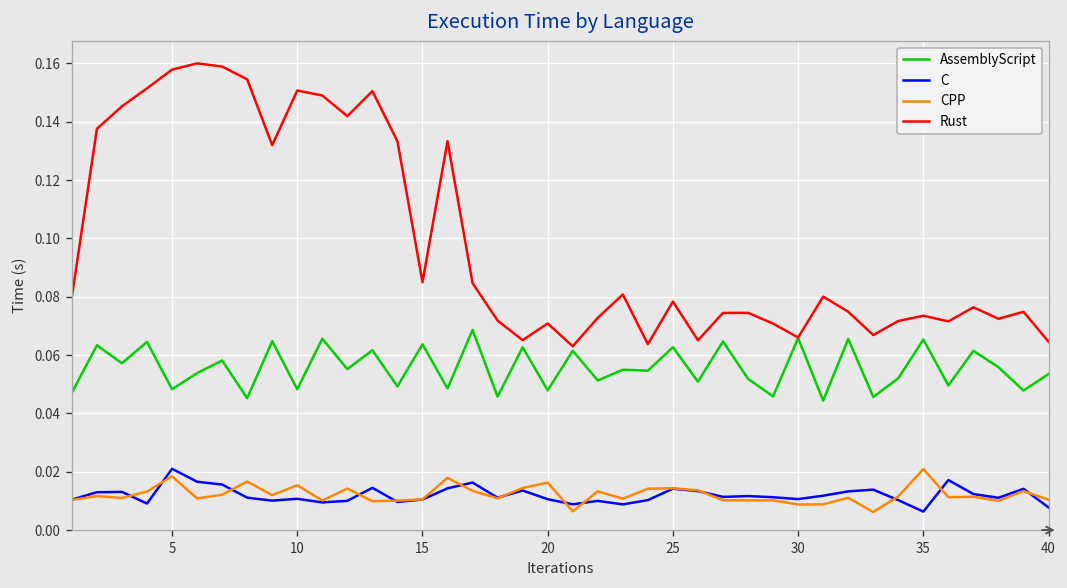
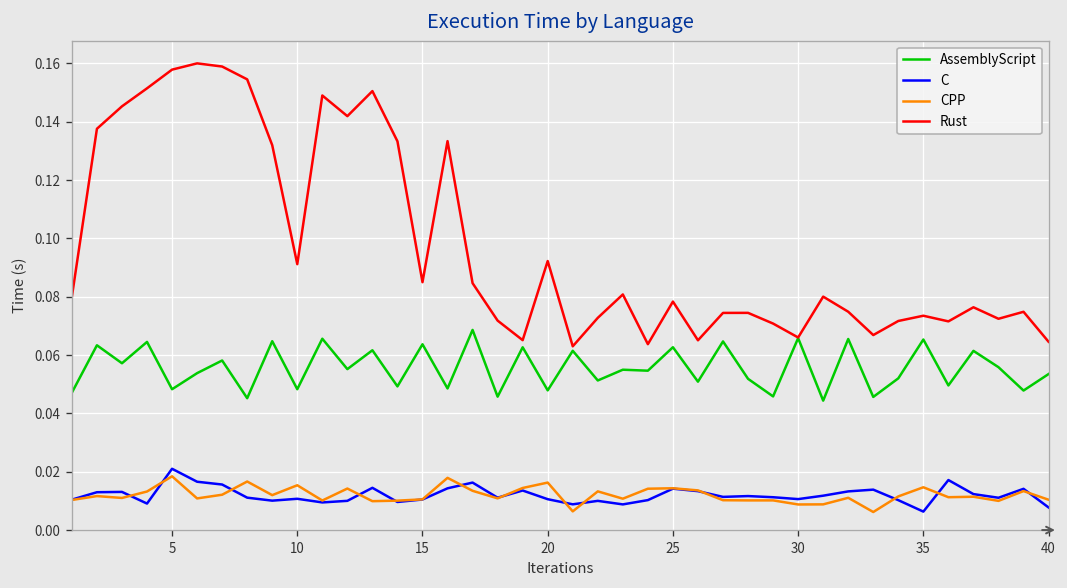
  {
    "AssemblyScript": {
      "5": 0.048,
      "10": 0.048,
      "15": 0.064,
      "20": 0.048,
      "25": 0.063,
      "35": 0.065,
      "40": 0.053
    },
    "C": {
      "5": 0.021,
      "10": 0.011,
      "20": 0.011,
      "30": 0.011,
      "35": 0.006,
      "40": 0.008
    },
    "CPP": {
      "5": 0.018,
      "10": 0.015,
      "20": 0.016,
      "30": 0.009,
-     "35": 0.021,
+     "35": 0.015,
      "40": 0.010
    },
    "Rust": {
      "5": 0.158,
-     "10": 0.151,
+     "10": 0.091,
      "15": 0.085,
-     "20": 0.071,
+     "20": 0.092,
      "25": 0.078,
      "35": 0.073,
      "40": 0.065
    }
  }
